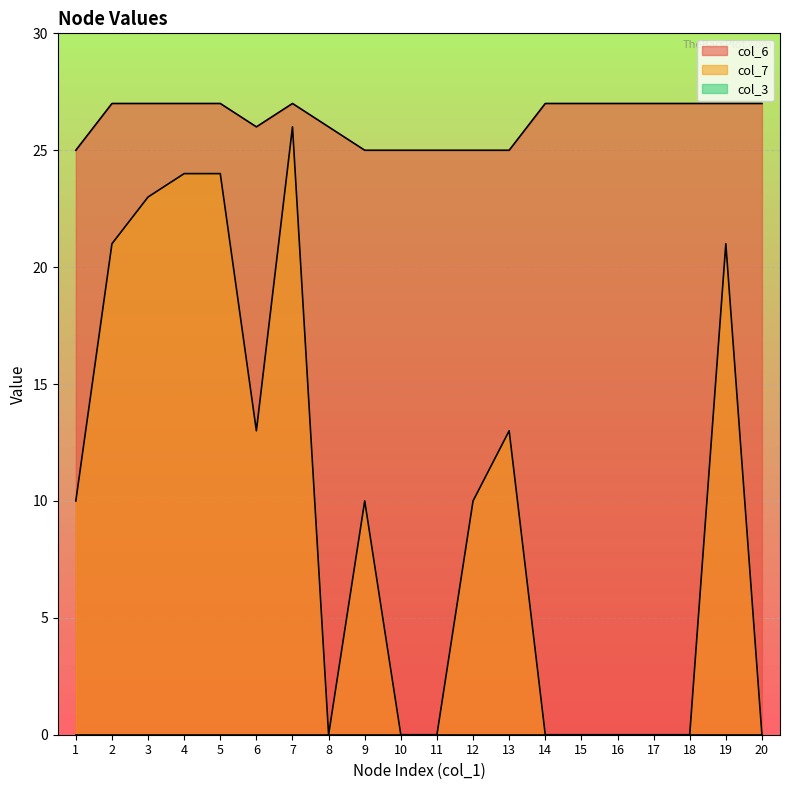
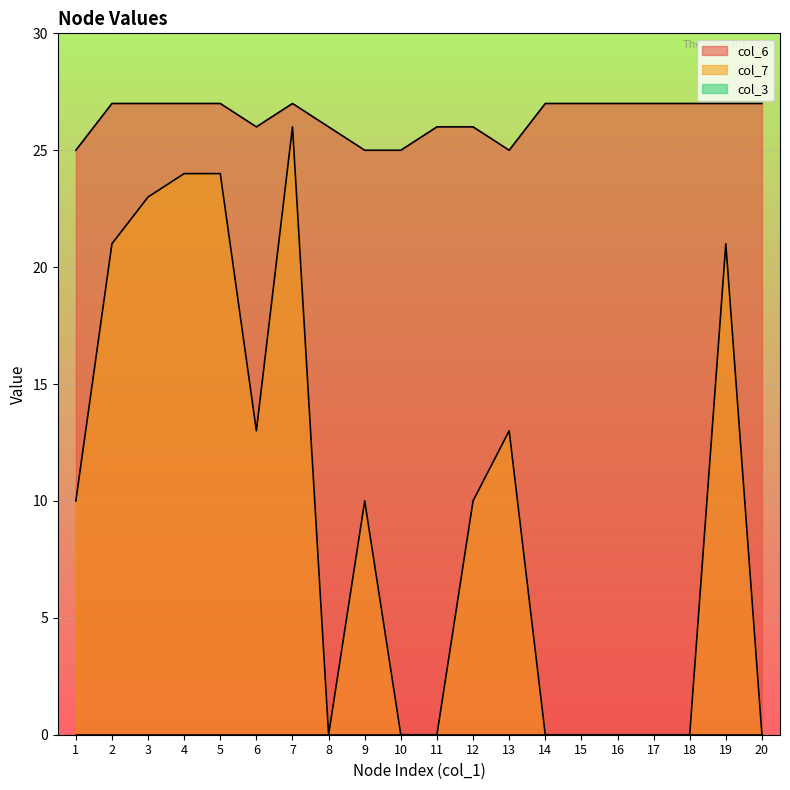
  {
    "col_6": {
      "1": 25,
      "2": 27,
      "3": 27,
      "4": 27,
      "5": 27,
      "6": 26,
      "7": 27,
      "8": 26,
      "9": 25,
      "10": 25,
-     "11": 25,
-     "12": 25,
+     "11": 26,
+     "12": 26,
      "13": 25,
      "14": 27,
      "15": 27,
      "16": 27,
      "17": 27,
      "18": 27,
      "19": 27,
      "20": 27
    },
    "col_7": {
      "1": 10,
      "2": 21,
      "3": 23,
      "4": 24,
      "5": 24,
      "6": 13,
      "7": 26,
      "9": 10,
      "12": 10,
      "13": 13,
      "19": 21
    },
    "col_3": {
      "1": 0,
      "2": 0,
      "3": 0,
      "4": 0,
      "5": 0,
      "6": 0,
      "7": 0,
      "9": 0,
      "12": 0,
      "13": 0,
      "19": 0
    }
  }
